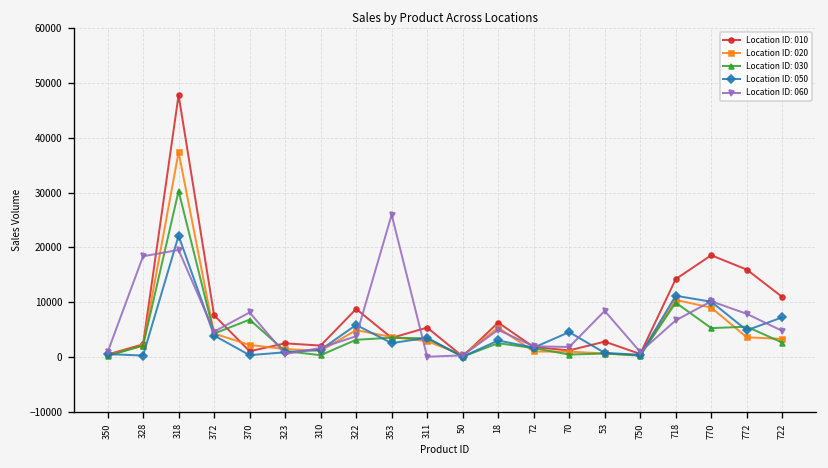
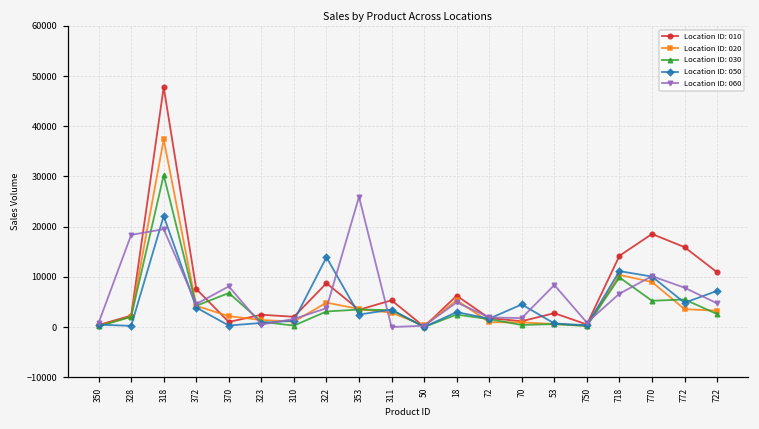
  {
    "Location ID: 010": {
      "318": 48000,
      "372": 8000,
      "370": 1000,
      "323": 2000,
      "322": 9000,
      "311": 5000,
      "18": 6000,
      "53": 3000,
      "718": 14000,
      "770": 19000,
      "772": 16000,
      "722": 11000
    },
    "Location ID: 020": {
      "318": 37000,
      "370": 2000,
      "322": 5000,
      "72": 1000,
      "770": 9000,
      "772": 4000,
      "722": 3000
    },
    "Location ID: 030": {
      "318": 30000,
      "370": 7000,
      "310": 0,
      "322": 3000,
      "770": 5000,
      "772": 6000,
      "722": 3000
    },
    "Location ID: 050": {
      "328": 0,
      "318": 22000,
      "370": 0,
-     "322": 6000,
+     "322": 14000,
      "353": 2000,
      "70": 5000,
      "718": 11000,
      "772": 5000,
      "722": 7000
    },
    "Location ID: 060": {
      "328": 18000,
      "318": 20000,
      "370": 8000,
      "322": 4000,
      "353": 26000,
      "311": 0,
      "70": 2000,
      "53": 8000,
      "718": 7000,
      "772": 8000,
      "722": 5000
    }
  }
